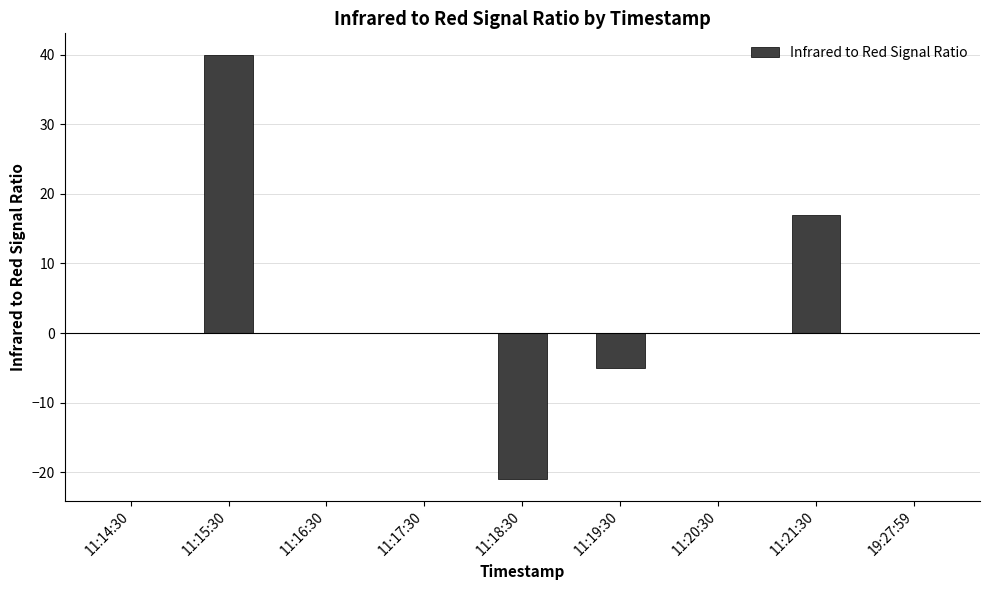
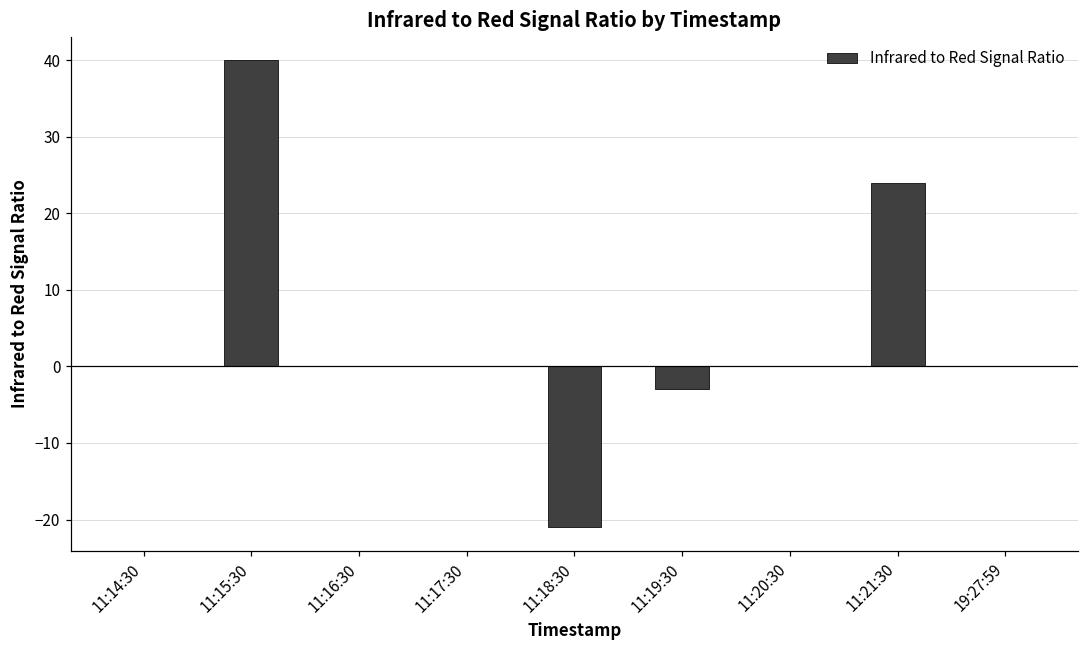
  {
    "11:14:30": 0,
    "11:15:30": 40,
    "11:16:30": 0,
    "11:17:30": 0,
    "11:18:30": -21,
-   "11:19:30": -5,
+   "11:19:30": -3,
    "11:20:30": 0,
-   "11:21:30": 17,
+   "11:21:30": 24,
    "19:27:59": 0
  }
